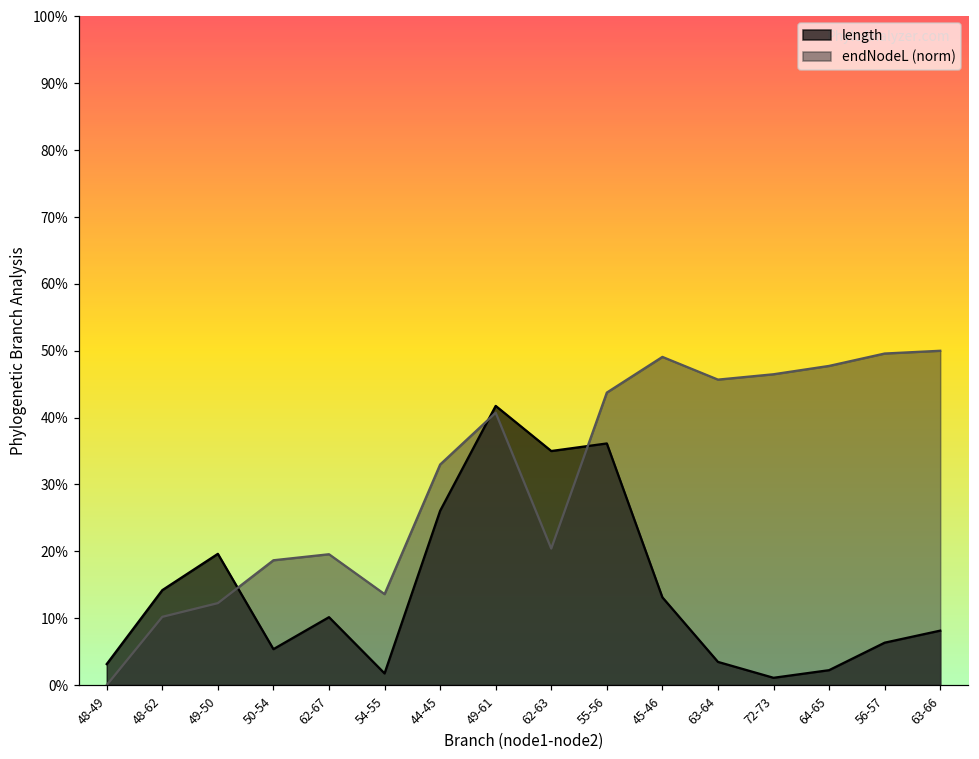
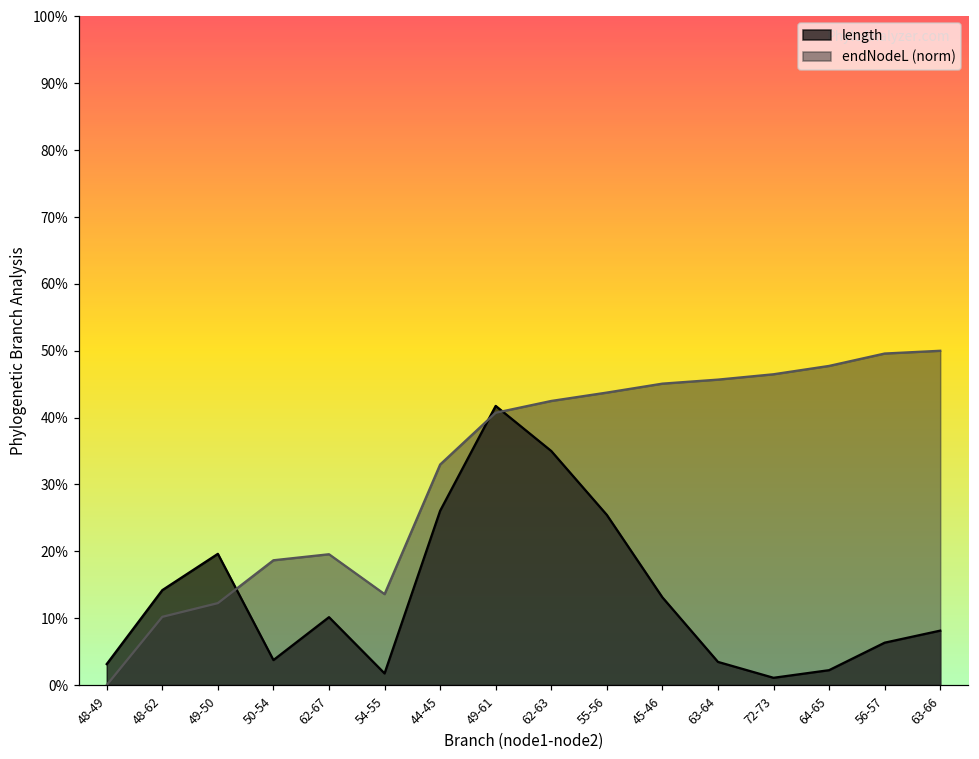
  {
    "length": {
      "48-49": "3%",
      "48-62": "14%",
      "49-50": "20%",
-     "50-54": "5%",
+     "50-54": "4%",
      "62-67": "10%",
      "54-55": "2%",
      "44-45": "26%",
      "49-61": "42%",
      "62-63": "35%",
-     "55-56": "36%",
+     "55-56": "25%",
      "45-46": "13%",
      "63-64": "3%",
      "72-73": "1%",
      "64-65": "2%",
      "56-57": "6%",
      "63-66": "8%"
    },
    "endNodeL (norm)": {
      "48-49": "0%",
      "48-62": "10%",
      "49-50": "12%",
      "50-54": "19%",
      "62-67": "20%",
      "54-55": "14%",
      "44-45": "33%",
      "49-61": "41%",
-     "62-63": "20%",
+     "62-63": "42%",
      "55-56": "44%",
-     "45-46": "49%",
+     "45-46": "45%",
      "63-64": "46%",
      "72-73": "46%",
      "64-65": "48%",
      "56-57": "50%",
      "63-66": "50%"
    }
  }
